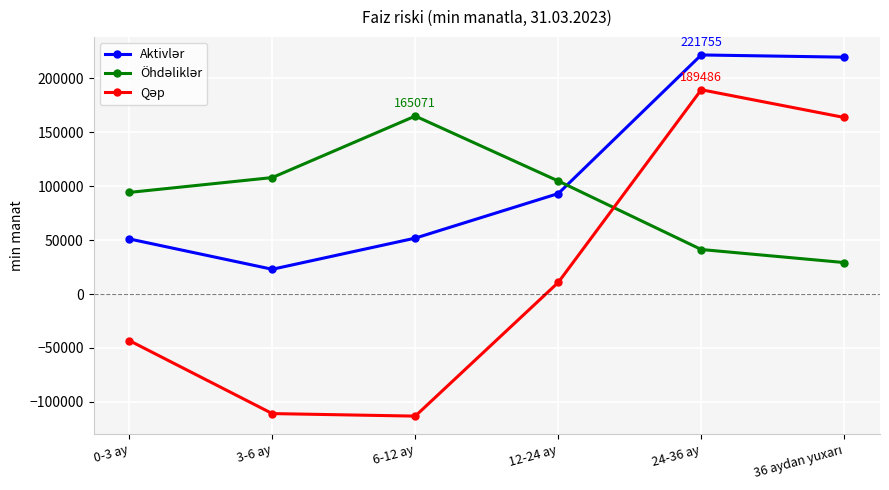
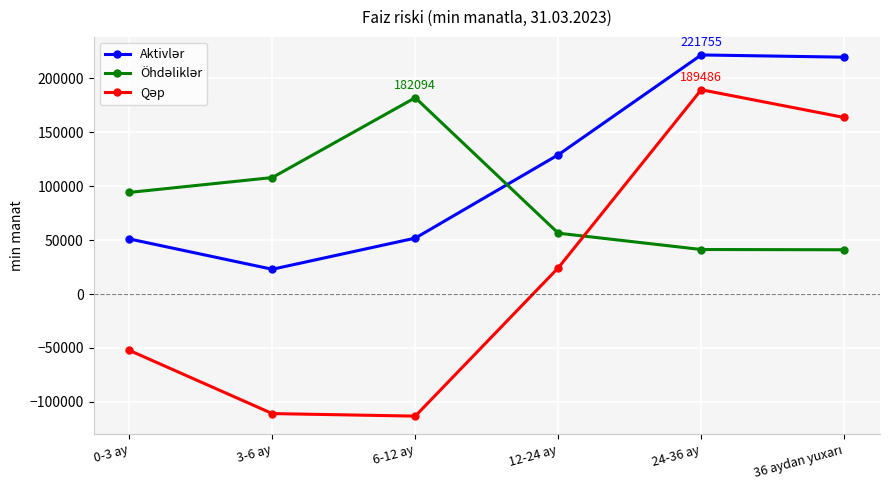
  {
    "Aktivlər": {
      "0-3 ay": 51000,
      "3-6 ay": 23000,
      "6-12 ay": 52000,
-     "12-24 ay": 93000,
+     "12-24 ay": 129000,
      "36 aydan yuxarı": 220000
    },
    "Öhdəliklər": {
-     "6-12 ay": 165071,
-     "12-24 ay": 105000,
-     "36 aydan yuxarı": 29000
+     "6-12 ay": 182094,
+     "12-24 ay": 56000,
+     "36 aydan yuxarı": 41000
    },
    "Qəp": {
-     "0-3 ay": -43000,
+     "0-3 ay": -52000,
      "3-6 ay": -111000,
      "6-12 ay": -113000,
-     "12-24 ay": 11000,
+     "12-24 ay": 24000,
      "36 aydan yuxarı": 164000
    }
  }
